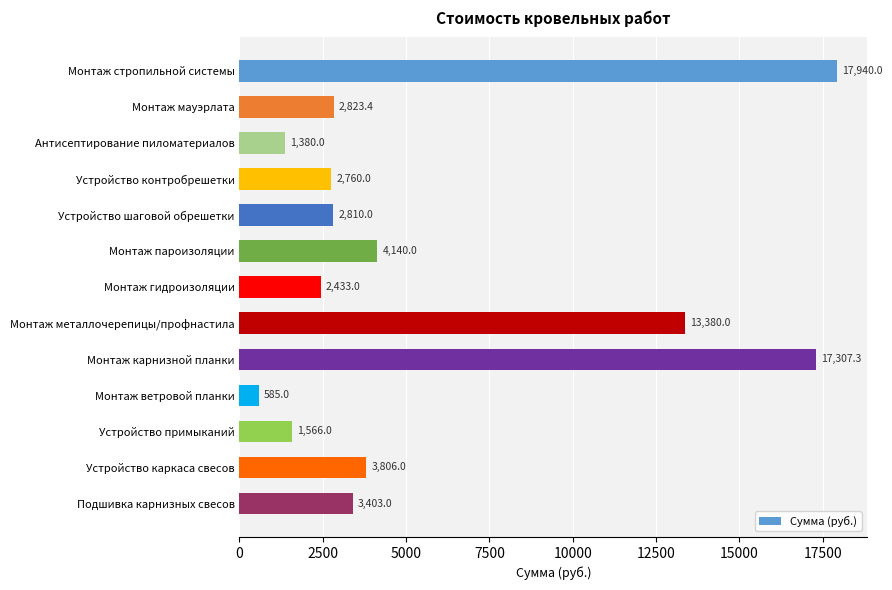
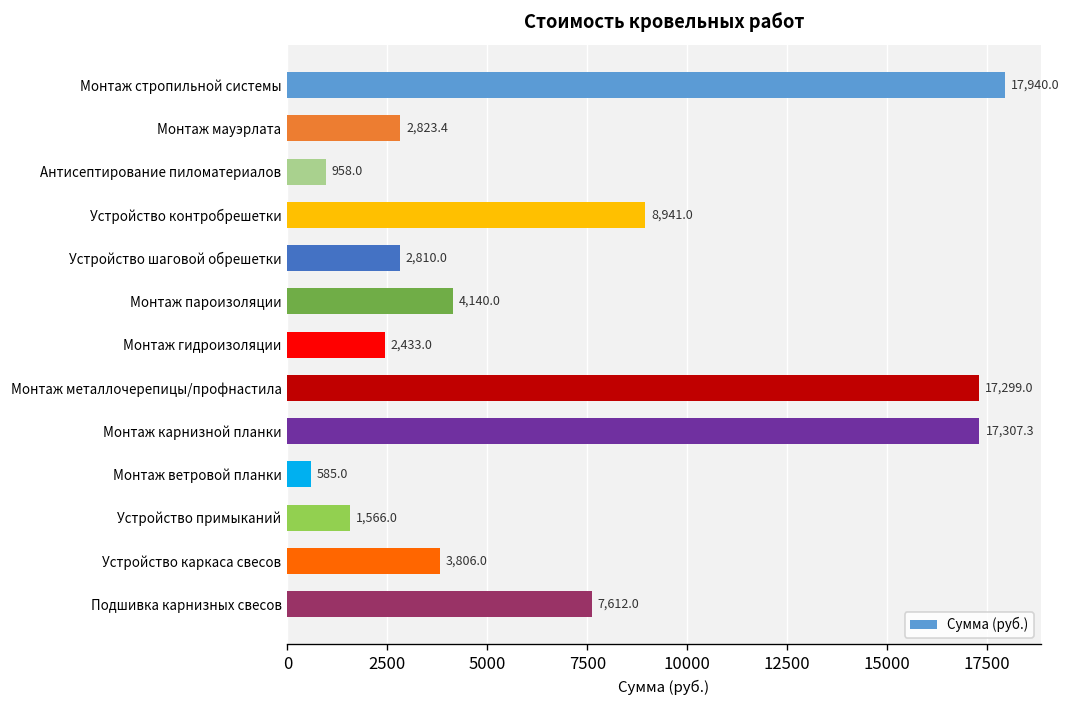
  {
    "Монтаж стропильной системы": "17,940.0",
    "Монтаж мауэрлата": "2,823.4",
-   "Антисептирование пиломатериалов": "1,380.0",
-   "Устройство контробрешетки": "2,760.0",
+   "Антисептирование пиломатериалов": "958.0",
+   "Устройство контробрешетки": "8,941.0",
    "Устройство шаговой обрешетки": "2,810.0",
    "Монтаж пароизоляции": "4,140.0",
    "Монтаж гидроизоляции": "2,433.0",
-   "Монтаж металлочерепицы/профнастила": "13,380.0",
+   "Монтаж металлочерепицы/профнастила": "17,299.0",
    "Монтаж карнизной планки": "17,307.3",
    "Монтаж ветровой планки": "585.0",
    "Устройство примыканий": "1,566.0",
    "Устройство каркаса свесов": "3,806.0",
-   "Подшивка карнизных свесов": "3,403.0"
+   "Подшивка карнизных свесов": "7,612.0"
  }
